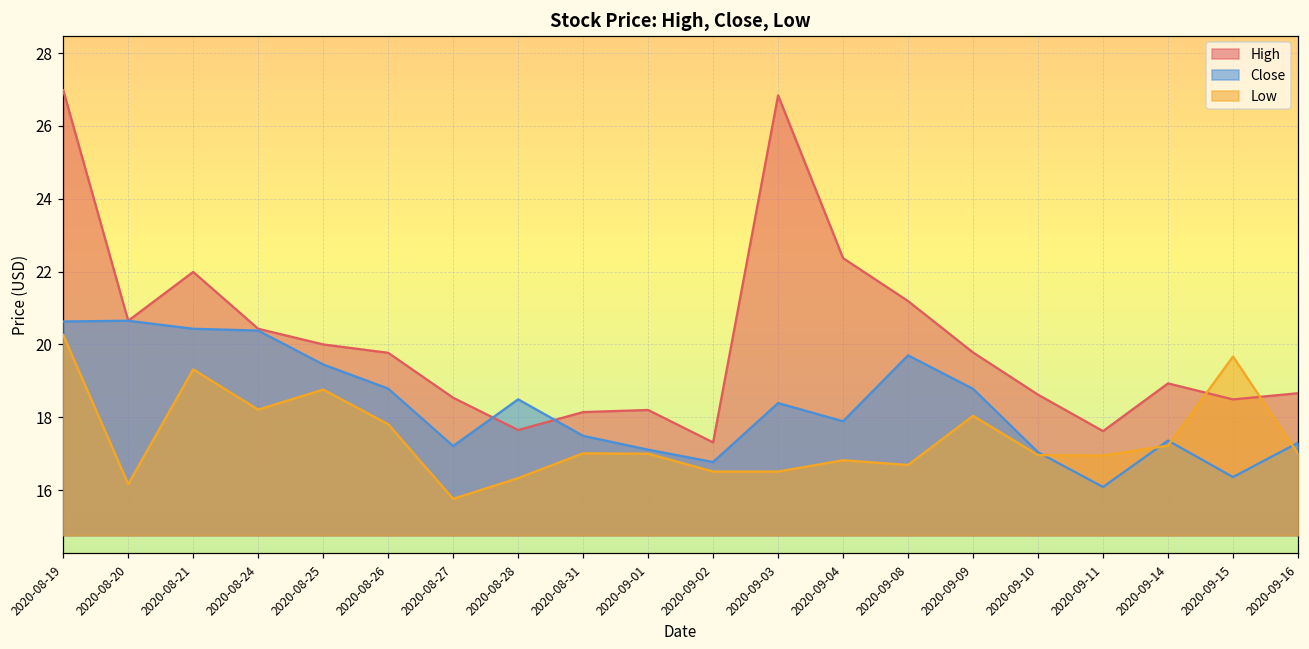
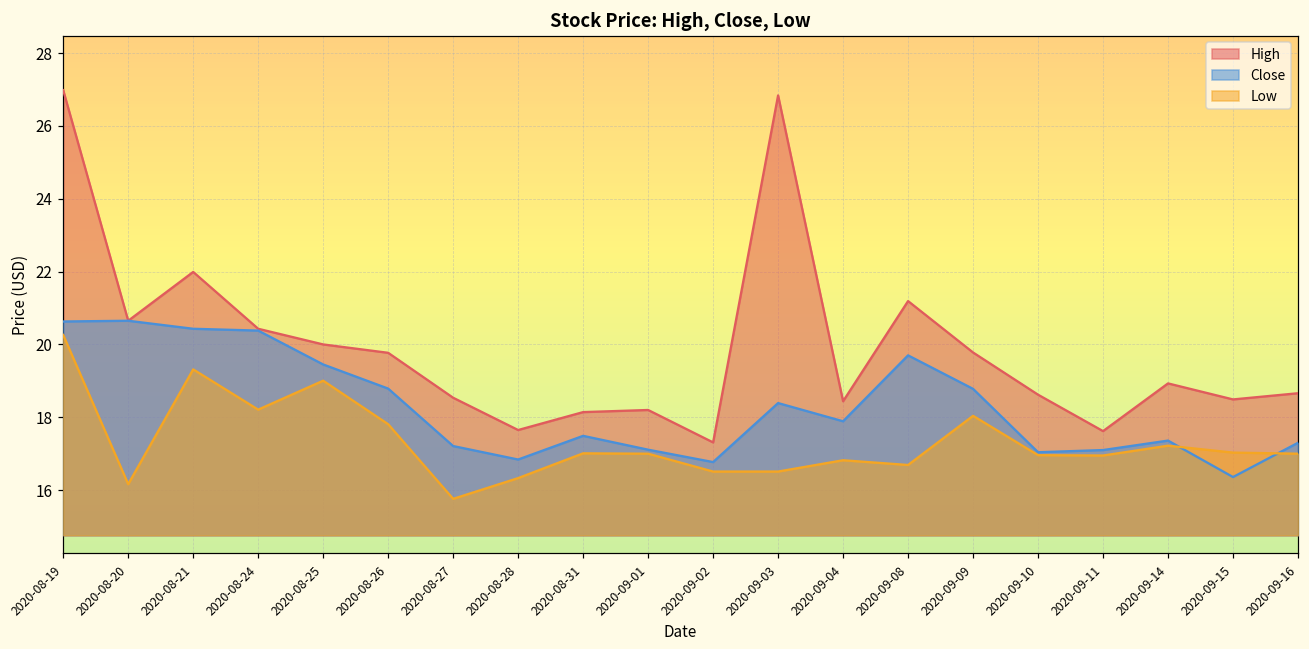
  {
    "High": {
      "2020-08-19": 27.0,
      "2020-08-21": 22.0,
      "2020-08-25": 20.0,
      "2020-08-26": 19.8,
      "2020-08-27": 18.5,
      "2020-08-28": 17.6,
      "2020-08-31": 18.1,
      "2020-09-01": 18.2,
      "2020-09-02": 17.3,
      "2020-09-03": 26.8,
-     "2020-09-04": 22.4,
+     "2020-09-04": 18.4,
      "2020-09-08": 21.2,
      "2020-09-09": 19.8,
      "2020-09-10": 18.6,
      "2020-09-11": 17.6,
      "2020-09-14": 18.9,
      "2020-09-15": 18.5,
      "2020-09-16": 18.7
    },
    "Close": {
      "2020-08-19": 20.6,
      "2020-08-21": 20.4,
      "2020-08-25": 19.5,
      "2020-08-26": 18.8,
      "2020-08-27": 17.2,
-     "2020-08-28": 18.5,
+     "2020-08-28": 16.8,
      "2020-08-31": 17.5,
      "2020-09-01": 17.1,
      "2020-09-02": 16.8,
      "2020-09-03": 18.4,
      "2020-09-04": 17.9,
      "2020-09-08": 19.7,
      "2020-09-09": 18.8,
      "2020-09-10": 17.0,
-     "2020-09-11": 16.1,
+     "2020-09-11": 17.1,
      "2020-09-14": 17.4,
      "2020-09-15": 16.4,
      "2020-09-16": 17.3
    },
    "Low": {
      "2020-08-19": 20.3,
      "2020-08-20": 16.2,
      "2020-08-21": 19.3,
      "2020-08-24": 18.2,
-     "2020-08-25": 18.8,
+     "2020-08-25": 19.0,
      "2020-08-26": 17.8,
      "2020-08-27": 15.8,
      "2020-08-28": 16.3,
      "2020-08-31": 17.0,
      "2020-09-01": 17.0,
      "2020-09-02": 16.5,
      "2020-09-03": 16.5,
      "2020-09-04": 16.8,
      "2020-09-08": 16.7,
      "2020-09-09": 18.0,
      "2020-09-10": 17.0,
      "2020-09-11": 17.0,
      "2020-09-14": 17.2,
-     "2020-09-15": 19.7,
+     "2020-09-15": 17.0,
      "2020-09-16": 17.0
    }
  }
